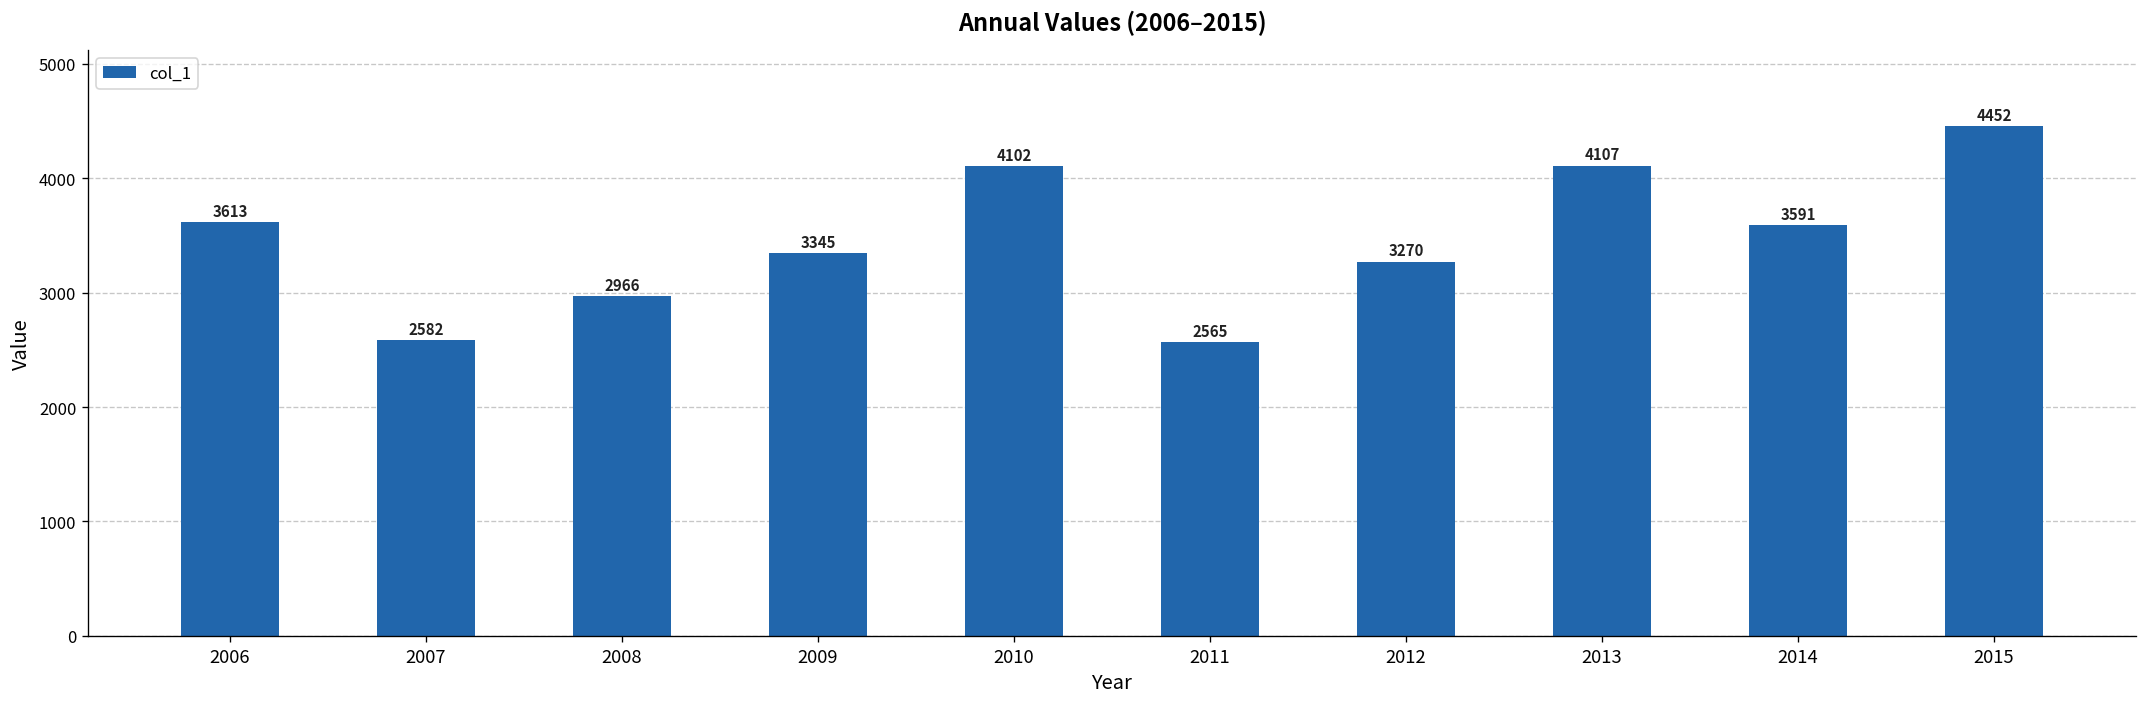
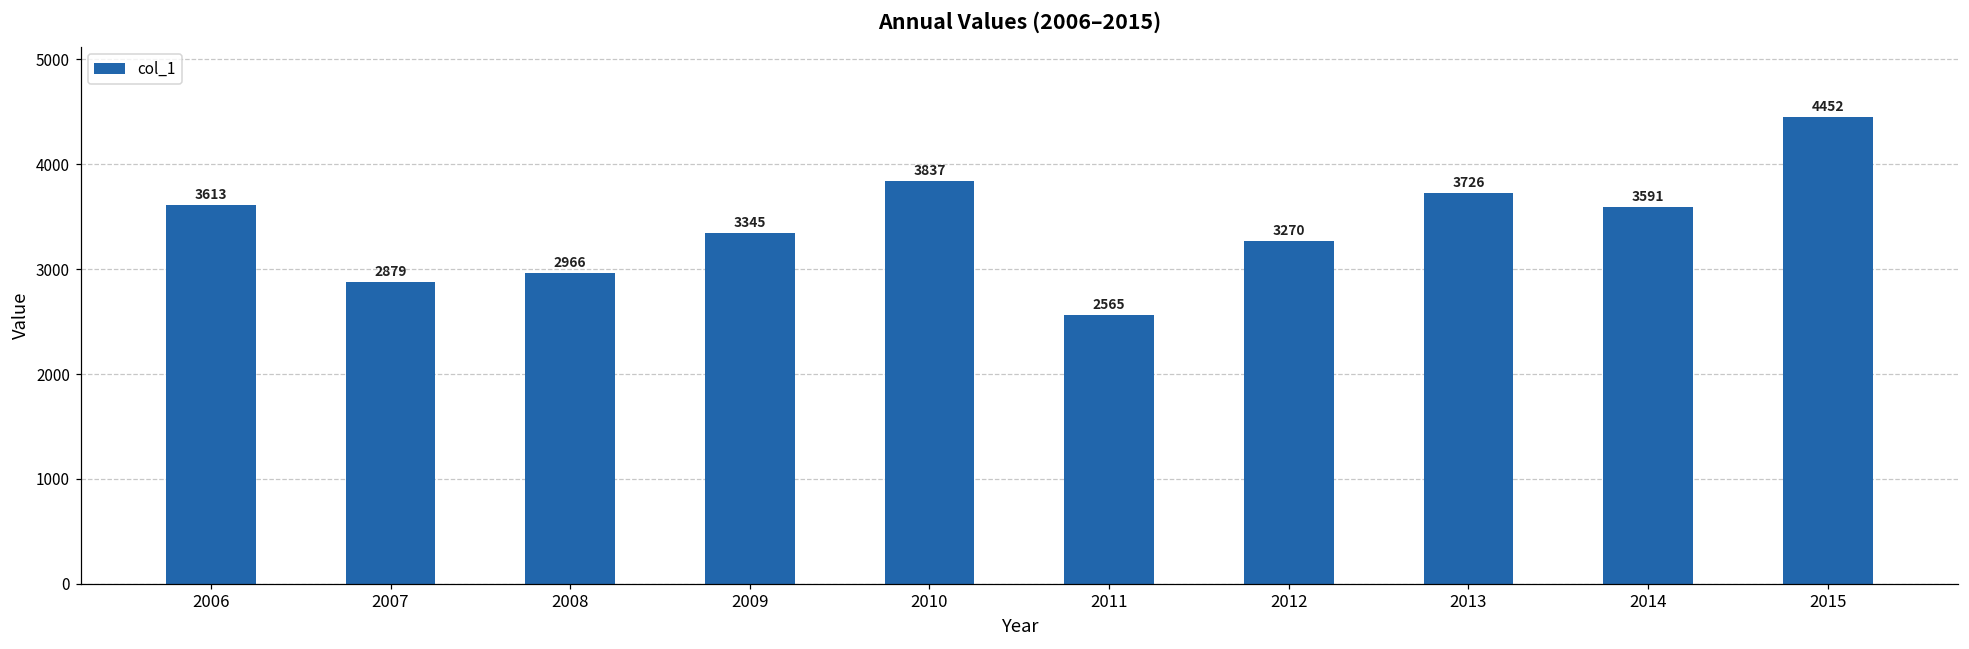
  {
    "2006": 3613,
-   "2007": 2582,
+   "2007": 2879,
    "2008": 2966,
    "2009": 3345,
-   "2010": 4102,
+   "2010": 3837,
    "2011": 2565,
    "2012": 3270,
-   "2013": 4107,
+   "2013": 3726,
    "2014": 3591,
    "2015": 4452
  }
